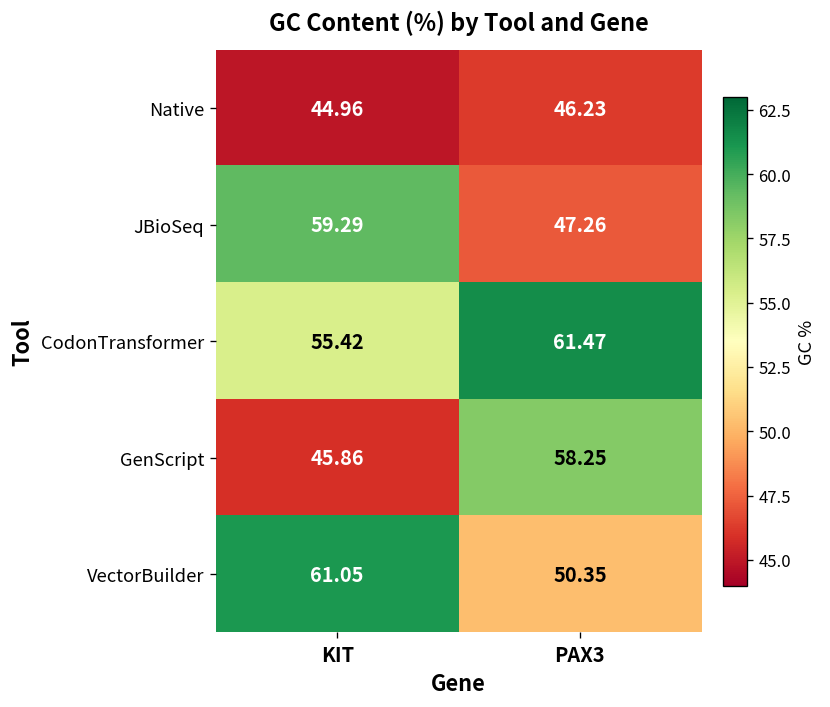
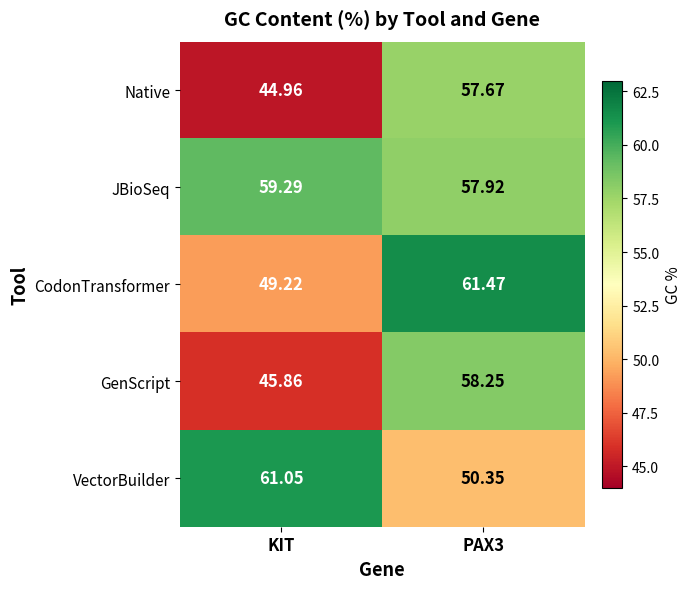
  {
    "Native": {
      "KIT": 44.96,
-     "PAX3": 46.23
+     "PAX3": 57.67
    },
    "JBioSeq": {
      "KIT": 59.29,
-     "PAX3": 47.26
+     "PAX3": 57.92
    },
    "CodonTransformer": {
-     "KIT": 55.42,
+     "KIT": 49.22,
      "PAX3": 61.47
    },
    "GenScript": {
      "KIT": 45.86,
      "PAX3": 58.25
    },
    "VectorBuilder": {
      "KIT": 61.05,
      "PAX3": 50.35
    }
  }
